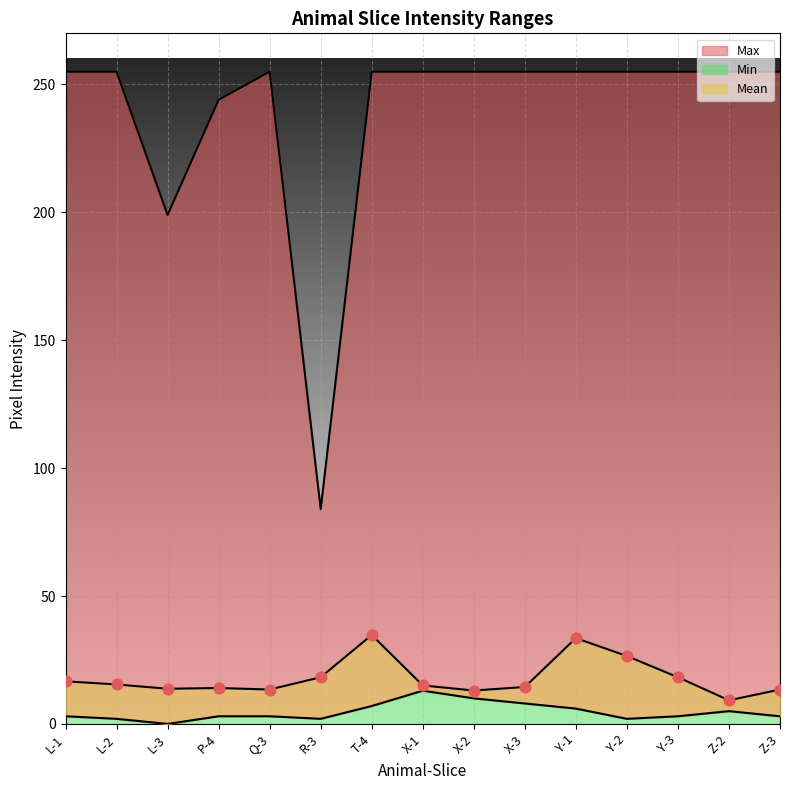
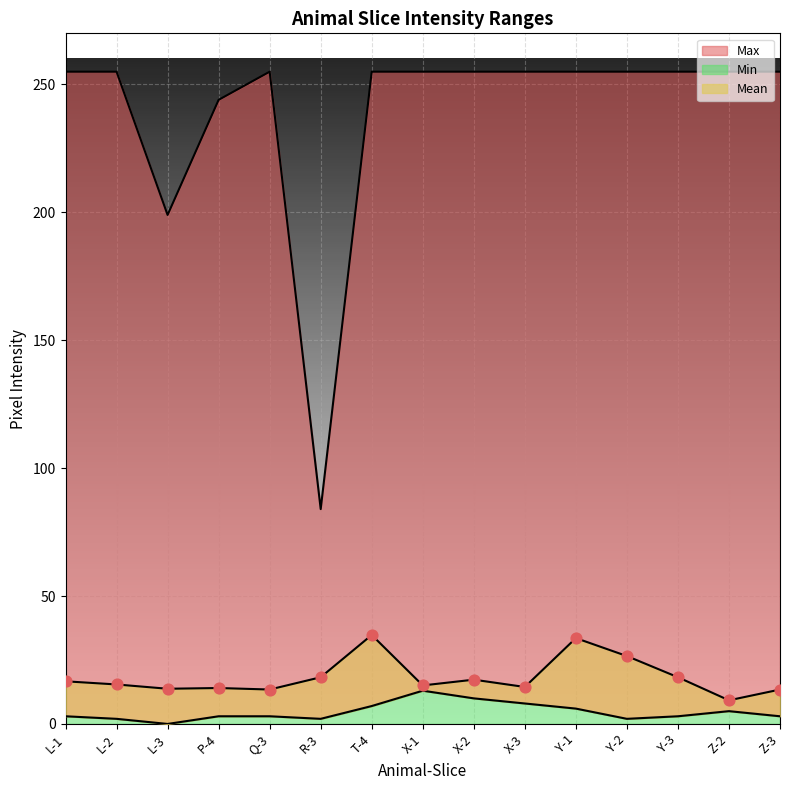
  {
    "Mean": {
      "L-1": 17,
      "L-2": 15,
      "L-3": 14,
      "P-4": 14,
      "Q-3": 13,
      "R-3": 18,
      "T-4": 35,
      "X-1": 15,
-     "X-2": 13,
+     "X-2": 17,
      "X-3": 14,
      "Y-1": 34,
      "Y-2": 27,
      "Y-3": 18,
      "Z-2": 9,
      "Z-3": 13
    },
    "Max": {
      "L-1": 255,
      "L-2": 255,
      "L-3": 199,
      "P-4": 244,
      "Q-3": 255,
      "R-3": 84,
      "T-4": 255,
      "X-1": 255,
      "X-2": 255,
      "X-3": 255,
      "Y-1": 255,
      "Y-2": 255,
      "Y-3": 255,
      "Z-3": 255
    },
    "Min": {
      "L-1": 3,
      "L-2": 2,
      "L-3": 0,
      "P-4": 3,
      "Q-3": 3,
      "R-3": 2,
      "T-4": 7,
      "X-1": 13,
      "X-2": 10,
      "X-3": 8,
      "Y-1": 6,
      "Y-2": 2,
      "Y-3": 3,
      "Z-2": 5,
      "Z-3": 3
    }
  }
